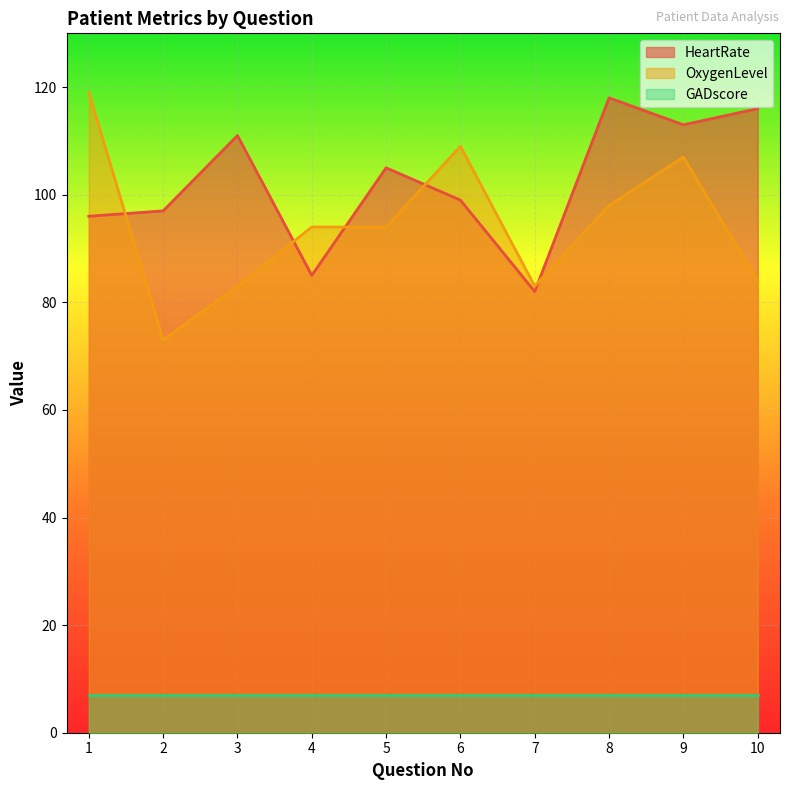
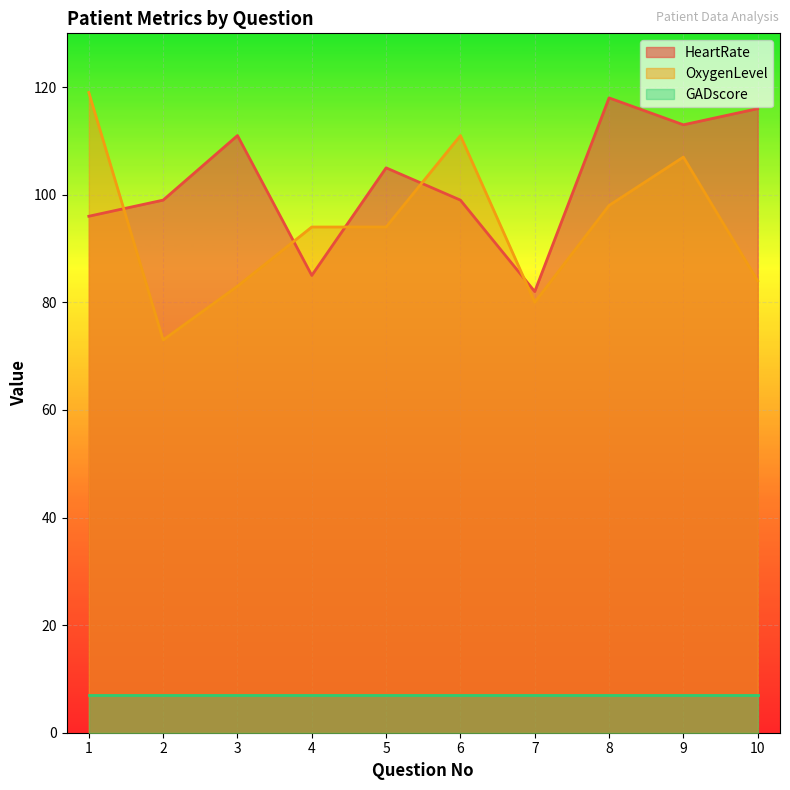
  {
    "HeartRate": {
      "1": 96,
-     "2": 97,
+     "2": 99,
      "3": 111,
      "4": 85,
      "5": 105,
      "6": 99,
      "7": 82,
      "8": 118,
      "9": 113,
      "10": 116
    },
    "OxygenLevel": {
      "1": 119,
      "2": 73,
      "3": 83,
      "4": 94,
      "5": 94,
-     "6": 109,
-     "7": 83,
+     "6": 111,
+     "7": 80,
      "8": 98,
      "9": 107,
      "10": 84
    },
    "GADscore": {
      "1": 7,
      "2": 7,
      "3": 7,
      "4": 7,
      "5": 7,
      "6": 7,
      "7": 7,
      "8": 7,
      "9": 7,
      "10": 7
    }
  }
